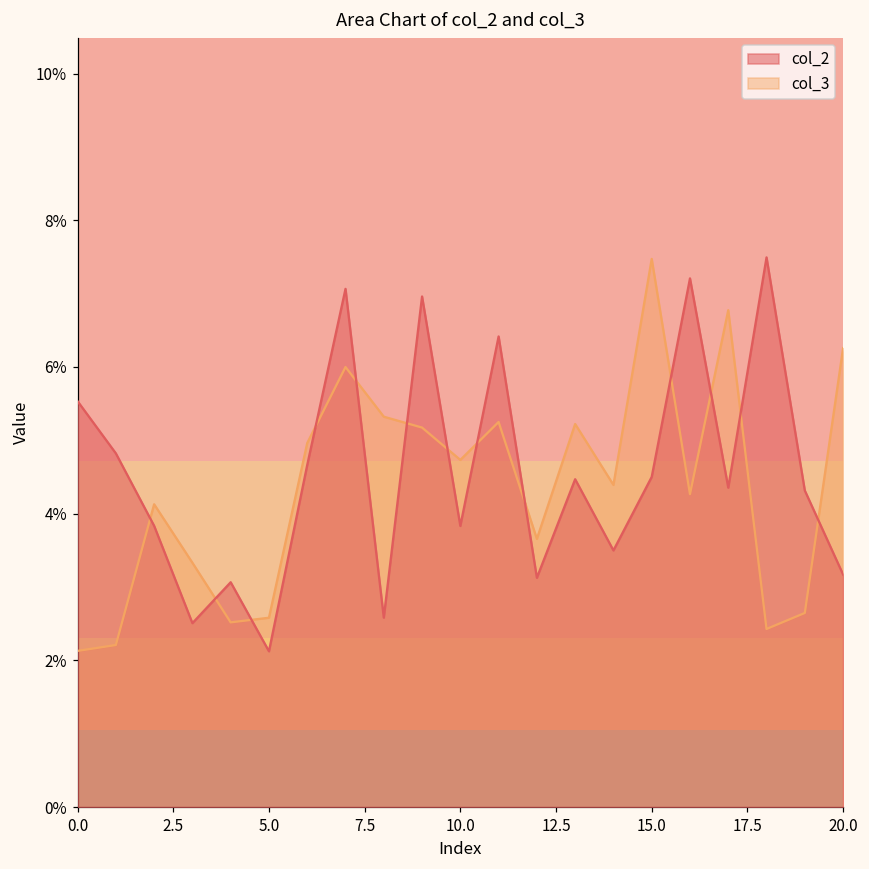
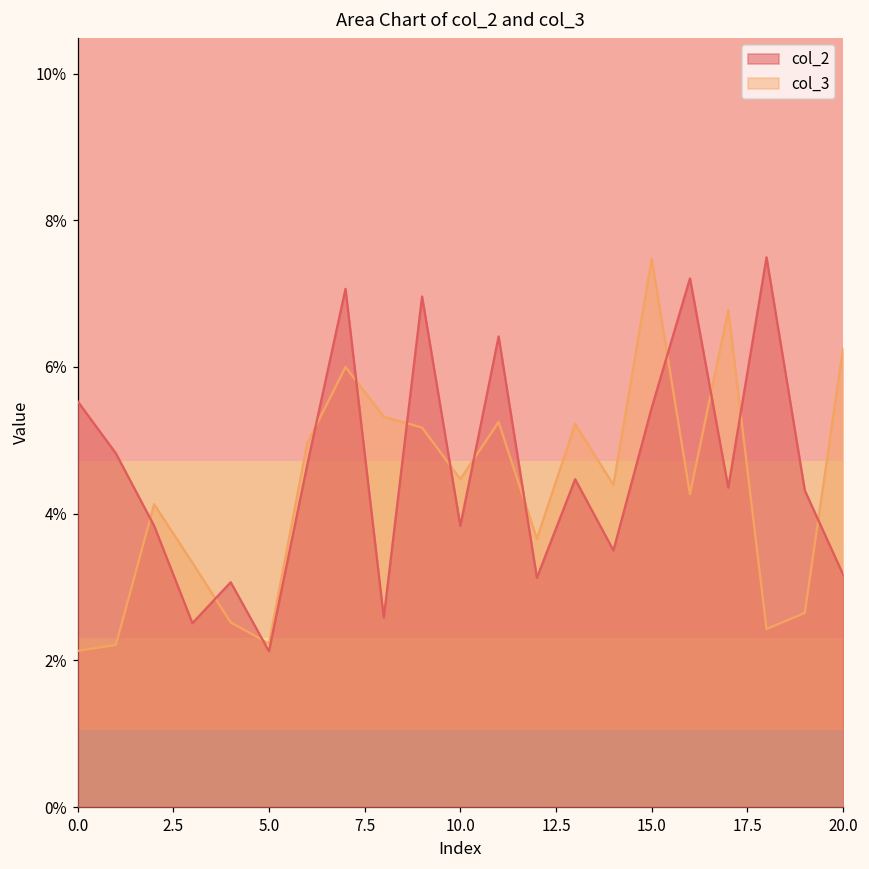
  {
    "col_2": {
      "0.0": "5.5%",
      "5.0": "2.1%",
      "10.0": "3.8%",
-     "15.0": "4.5%",
+     "15.0": "5.4%",
      "20.0": "3.2%"
    },
    "col_3": {
      "0.0": "2.1%",
-     "5.0": "2.6%",
-     "10.0": "4.7%",
+     "5.0": "2.2%",
+     "10.0": "4.5%",
      "15.0": "7.5%",
      "20.0": "6.3%"
    }
  }
